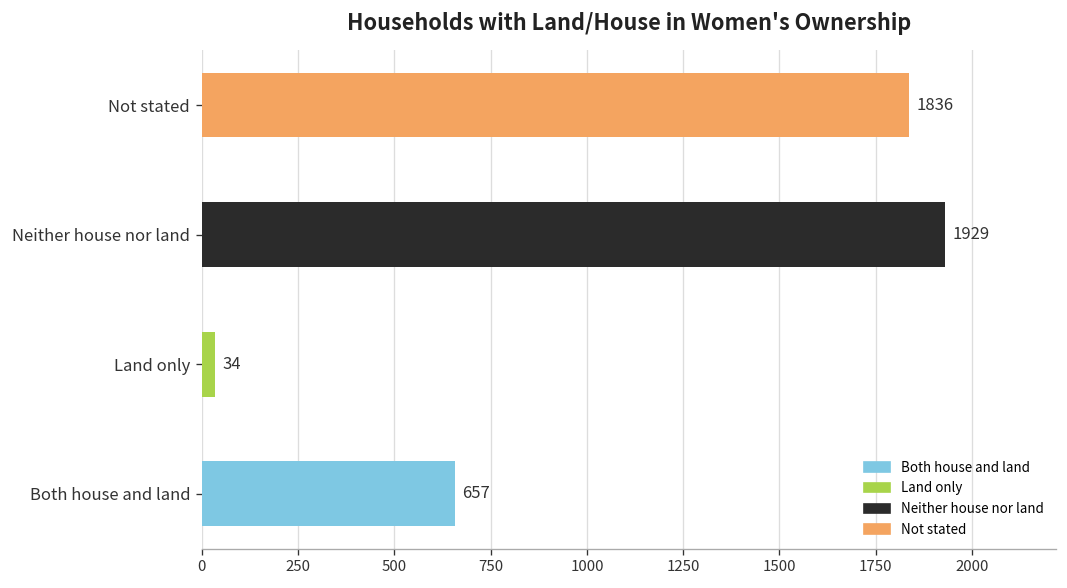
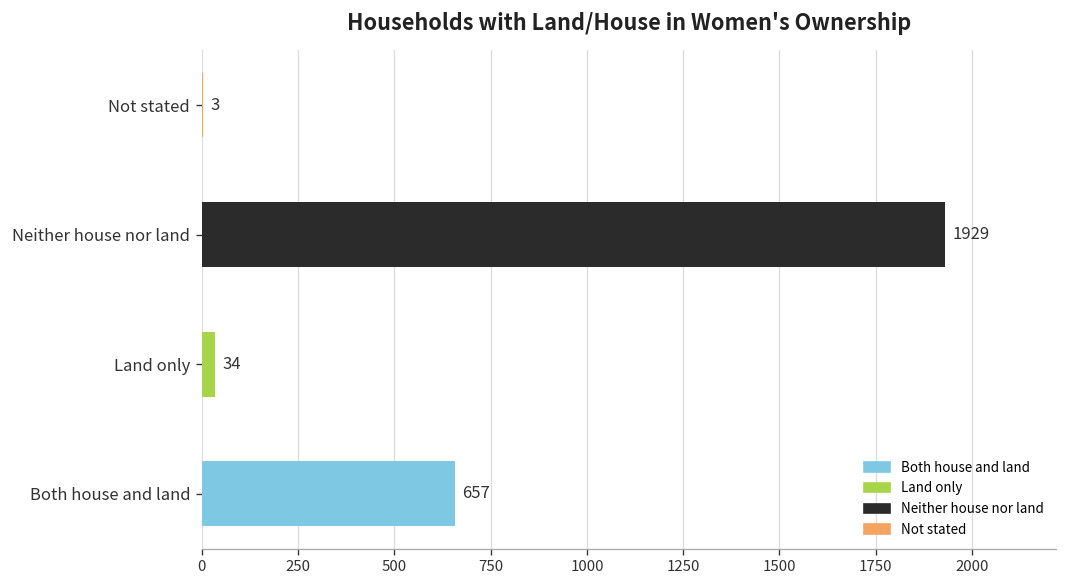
  {
-   "Not stated": 1836,
+   "Not stated": 3,
    "Neither house nor land": 1929,
    "Land only": 34,
    "Both house and land": 657
  }
